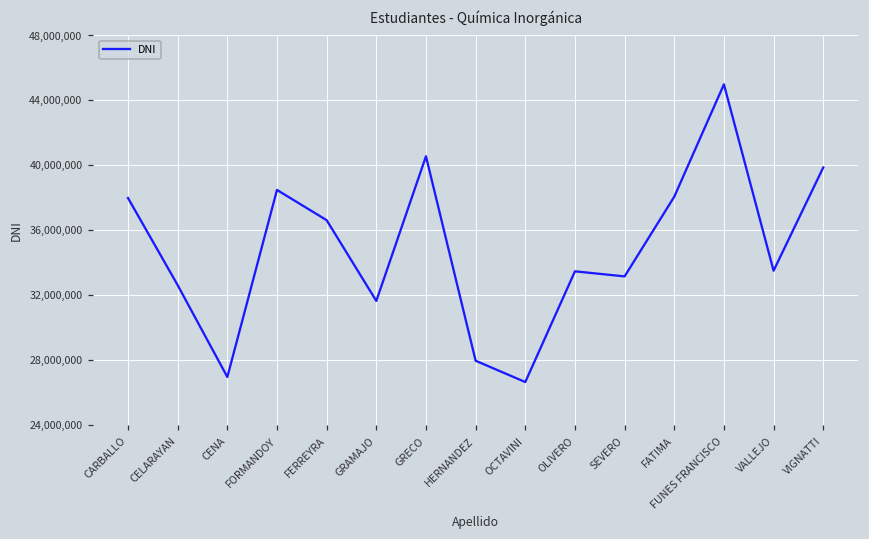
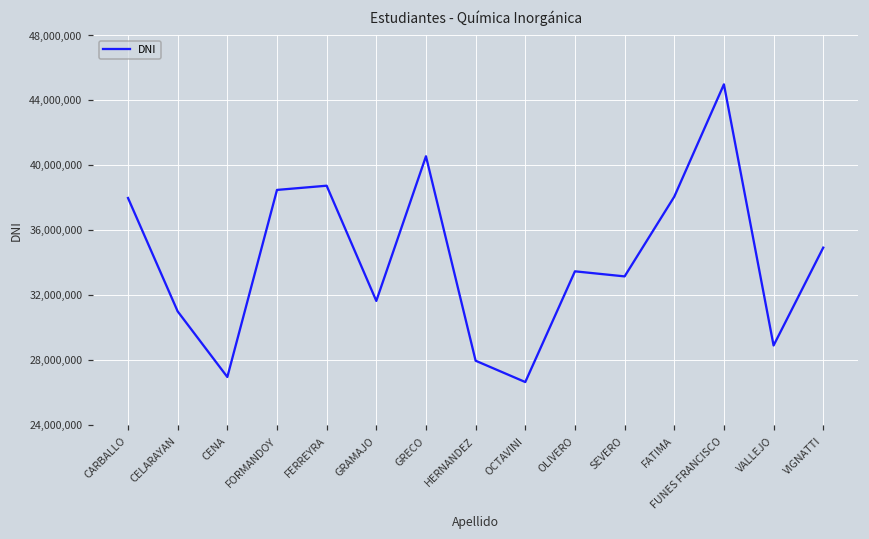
  {
    "CARBALLO": "38,000,000",
-   "CELARAYAN": "32,600,000",
+   "CELARAYAN": "31,000,000",
    "CENA": "27,000,000",
    "FORMANDOY": "38,500,000",
-   "FERREYRA": "36,600,000",
+   "FERREYRA": "38,800,000",
    "GRAMAJO": "31,700,000",
    "GRECO": "40,600,000",
    "HERNANDEZ": "28,000,000",
    "OCTAVINI": "26,700,000",
    "OLIVERO": "33,500,000",
    "SEVERO": "33,200,000",
    "FATIMA": "38,100,000",
    "FUNES FRANCISCO": "45,000,000",
-   "VALLEJO": "33,500,000",
-   "VIGNATTI": "39,900,000"
+   "VALLEJO": "28,900,000",
+   "VIGNATTI": "34,900,000"
  }
